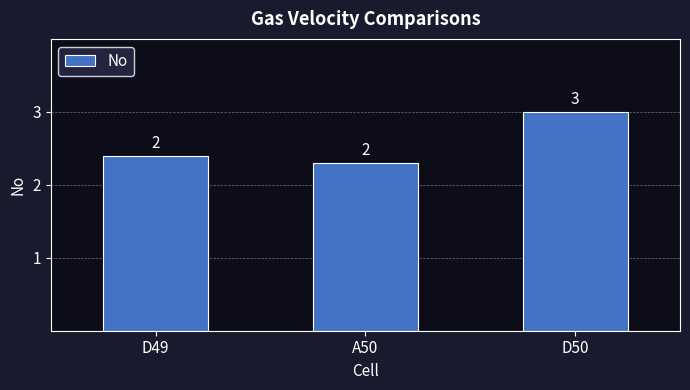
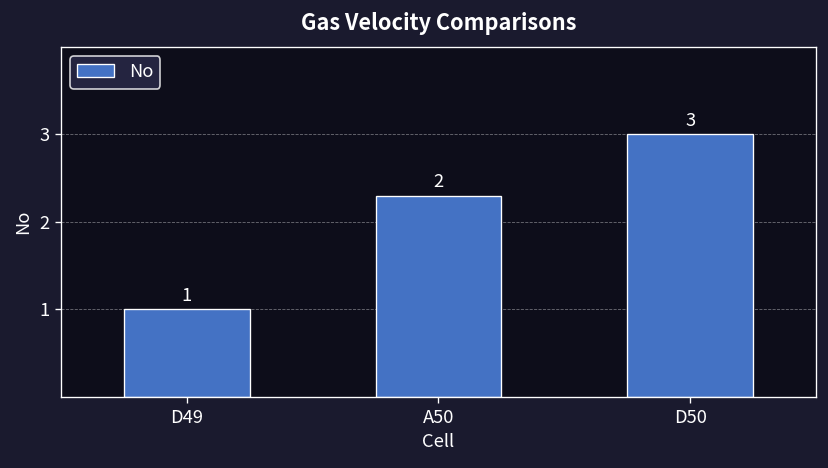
  {
-   "D49": 2,
+   "D49": 1,
    "A50": 2,
    "D50": 3
  }
